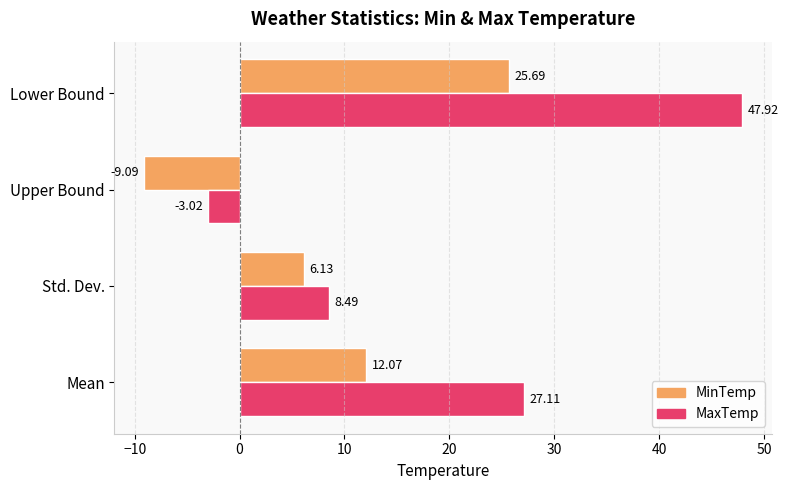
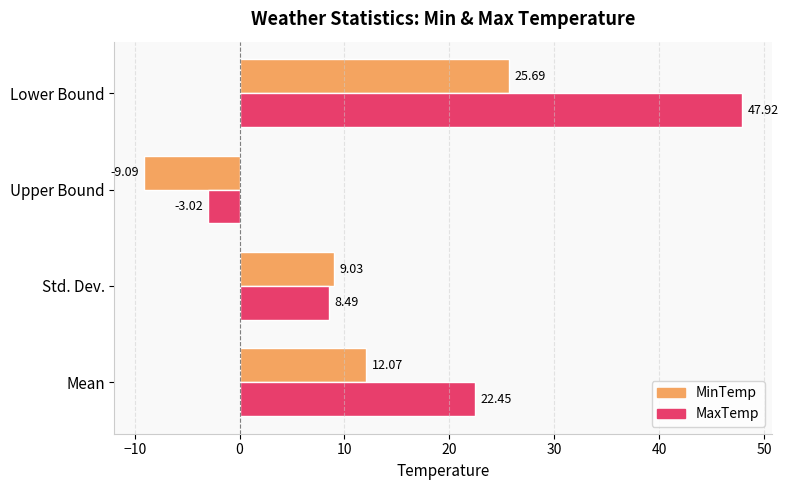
  {
    "MinTemp": {
      "Lower Bound": 25.69,
      "Upper Bound": -9.09,
-     "Std. Dev.": 6.13,
+     "Std. Dev.": 9.03,
      "Mean": 12.07
    },
    "MaxTemp": {
      "Lower Bound": 47.92,
      "Upper Bound": -3.02,
      "Std. Dev.": 8.49,
-     "Mean": 27.11
+     "Mean": 22.45
    }
  }
